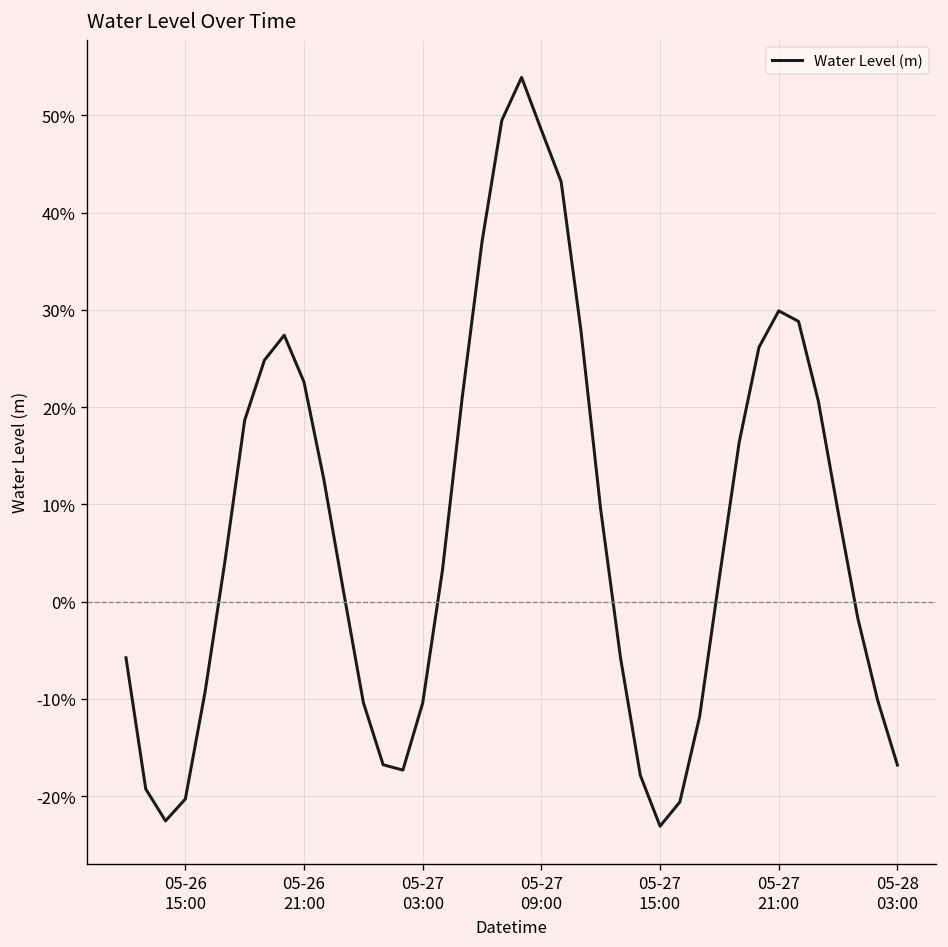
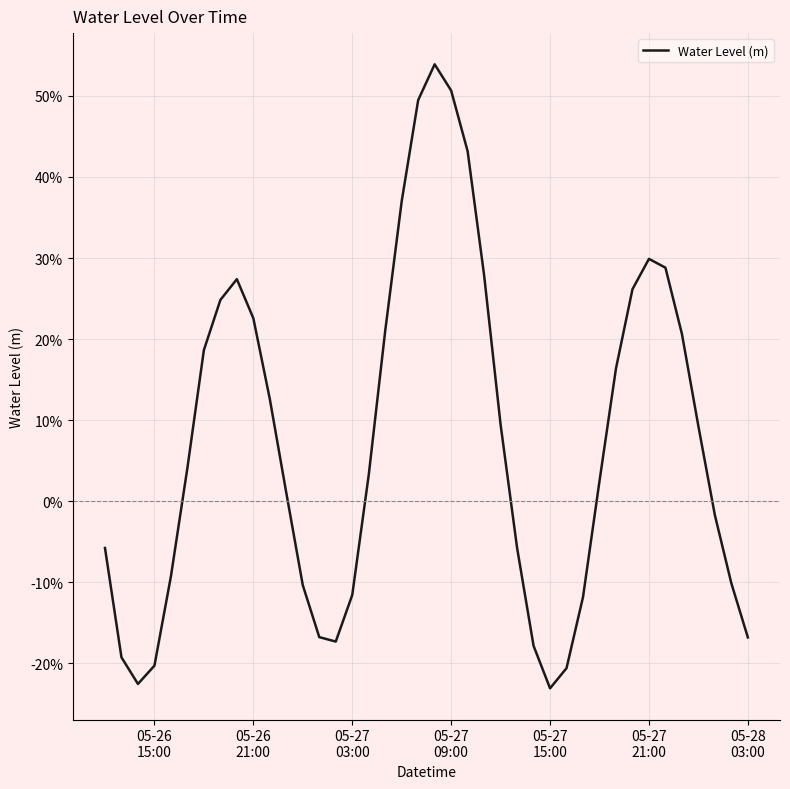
  {
    "05-26 15:00": "-20%",
    "05-26 21:00": "23%",
-   "05-27 03:00": "-10%",
-   "05-27 09:00": "48%",
+   "05-27 03:00": "-12%",
+   "05-27 09:00": "51%",
    "05-27 15:00": "-23%",
    "05-27 21:00": "30%",
    "05-28 03:00": "-17%"
  }
